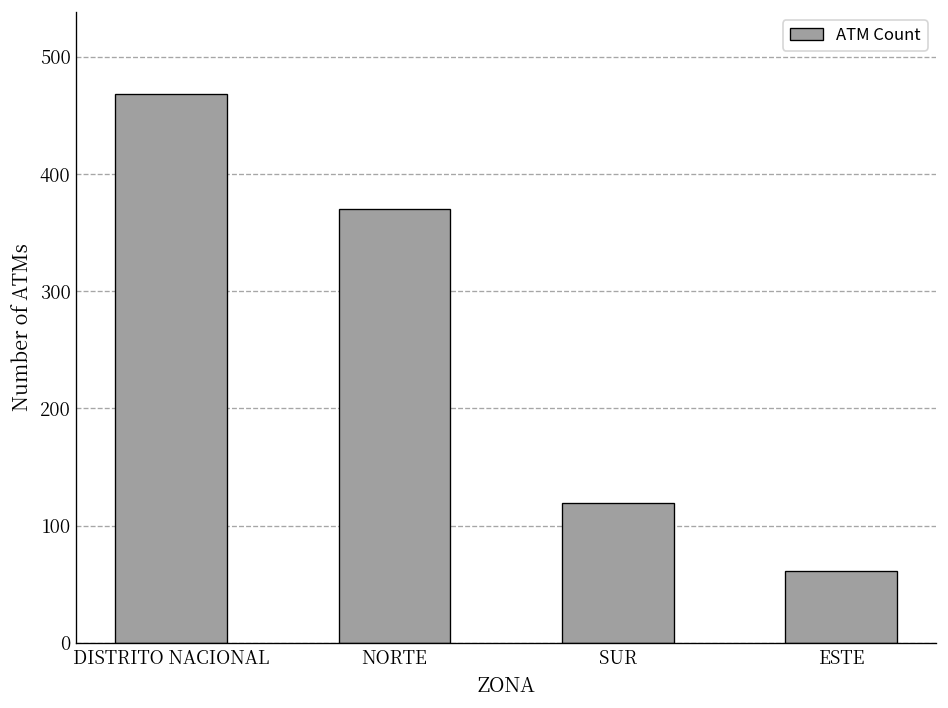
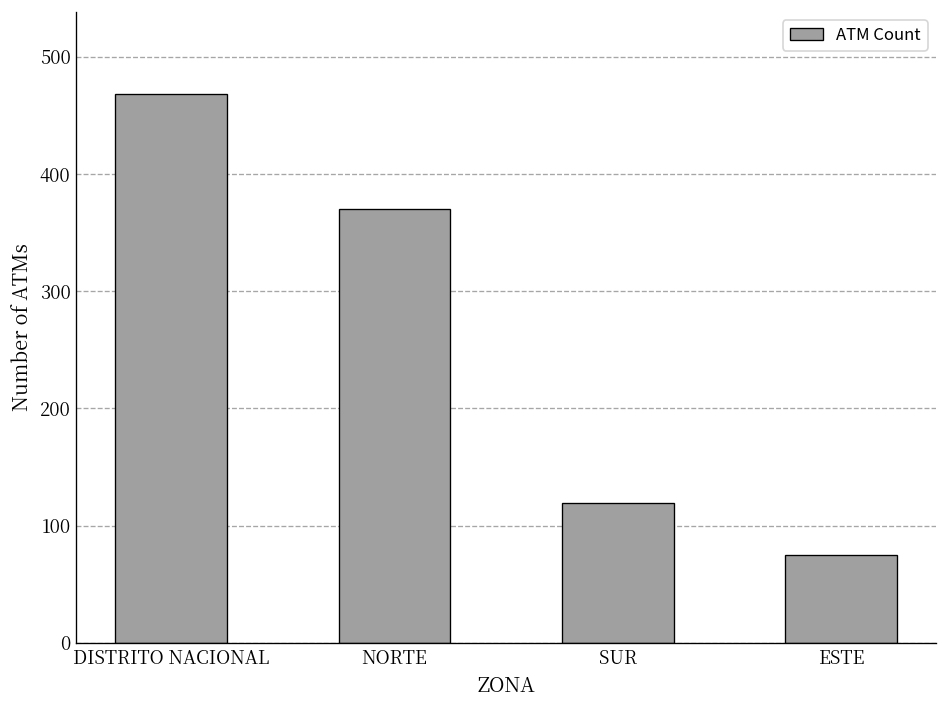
  {
    "DISTRITO NACIONAL": 470,
    "NORTE": 370,
    "SUR": 120,
-   "ESTE": 60
+   "ESTE": 80
  }
